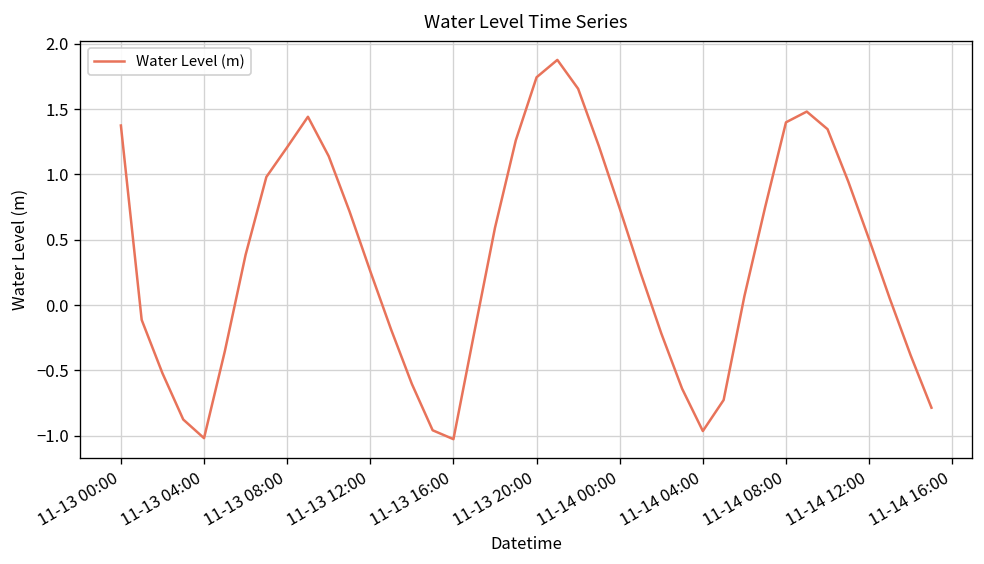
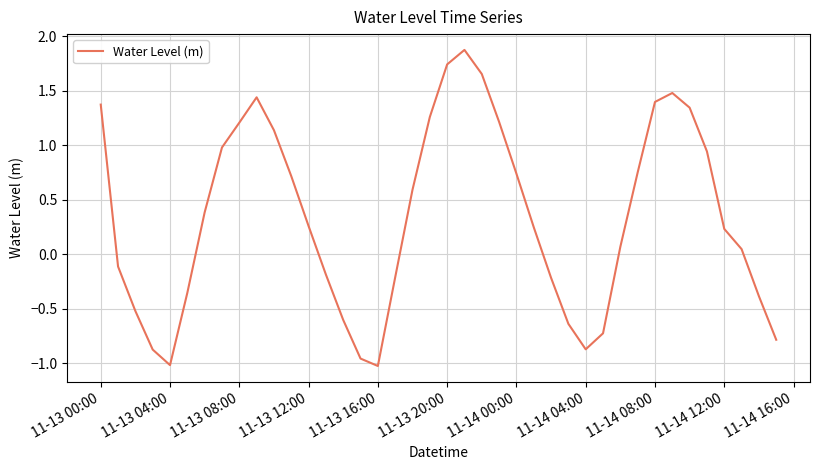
  {
    "11-13 00:00": 1.37,
    "11-13 04:00": -1.02,
    "11-13 08:00": 1.21,
    "11-13 12:00": 0.26,
    "11-13 16:00": -1.03,
    "11-13 20:00": 1.74,
    "11-14 00:00": 0.74,
-   "11-14 04:00": -0.96,
+   "11-14 04:00": -0.87,
    "11-14 08:00": 1.40,
-   "11-14 12:00": 0.50
+   "11-14 12:00": 0.23
  }
